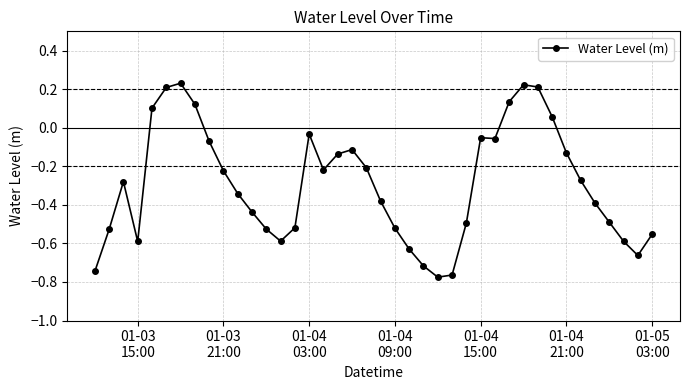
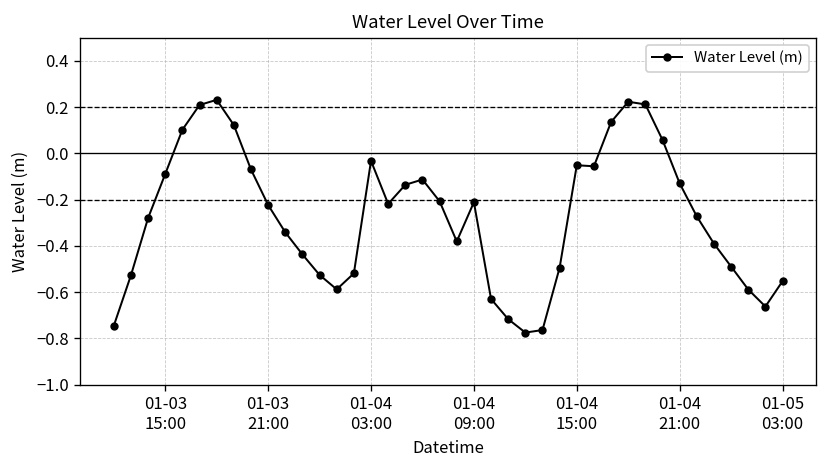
  {
-   "01-03 15:00": -0.59,
+   "01-03 15:00": -0.09,
    "01-03 21:00": -0.22,
    "01-04 03:00": -0.03,
-   "01-04 09:00": -0.52,
+   "01-04 09:00": -0.21,
    "01-04 15:00": -0.05,
    "01-04 21:00": -0.13,
    "01-05 03:00": -0.55
  }
